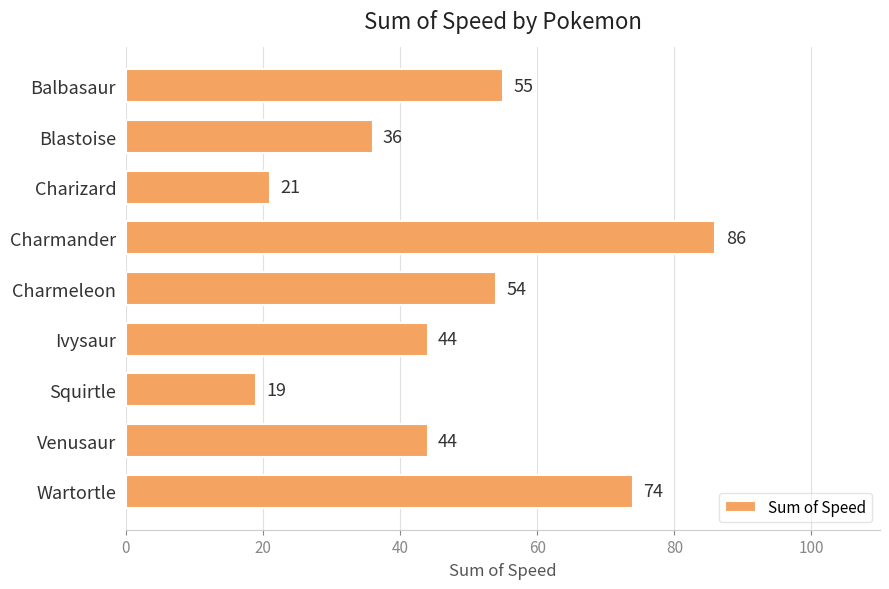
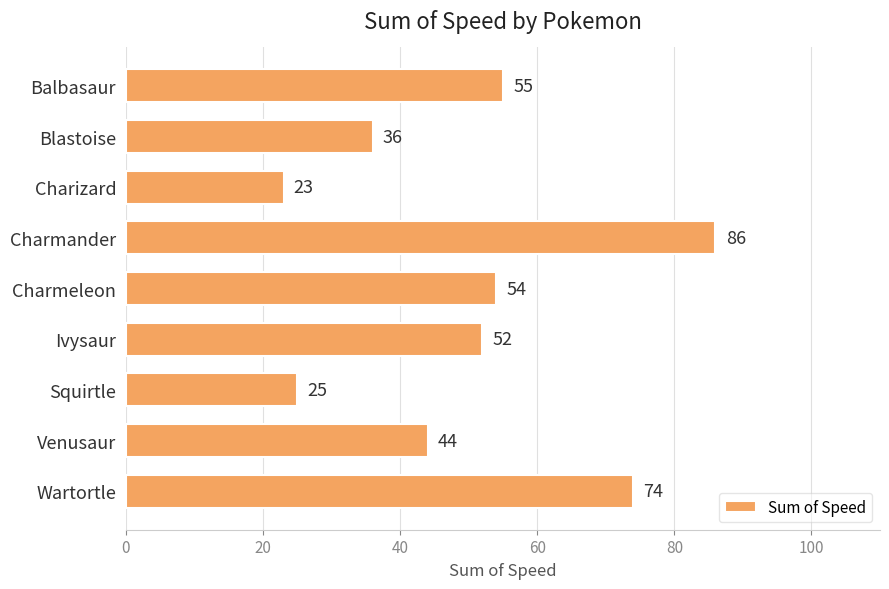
  {
    "Balbasaur": 55,
    "Blastoise": 36,
-   "Charizard": 21,
+   "Charizard": 23,
    "Charmander": 86,
    "Charmeleon": 54,
-   "Ivysaur": 44,
-   "Squirtle": 19,
+   "Ivysaur": 52,
+   "Squirtle": 25,
    "Venusaur": 44,
    "Wartortle": 74
  }
